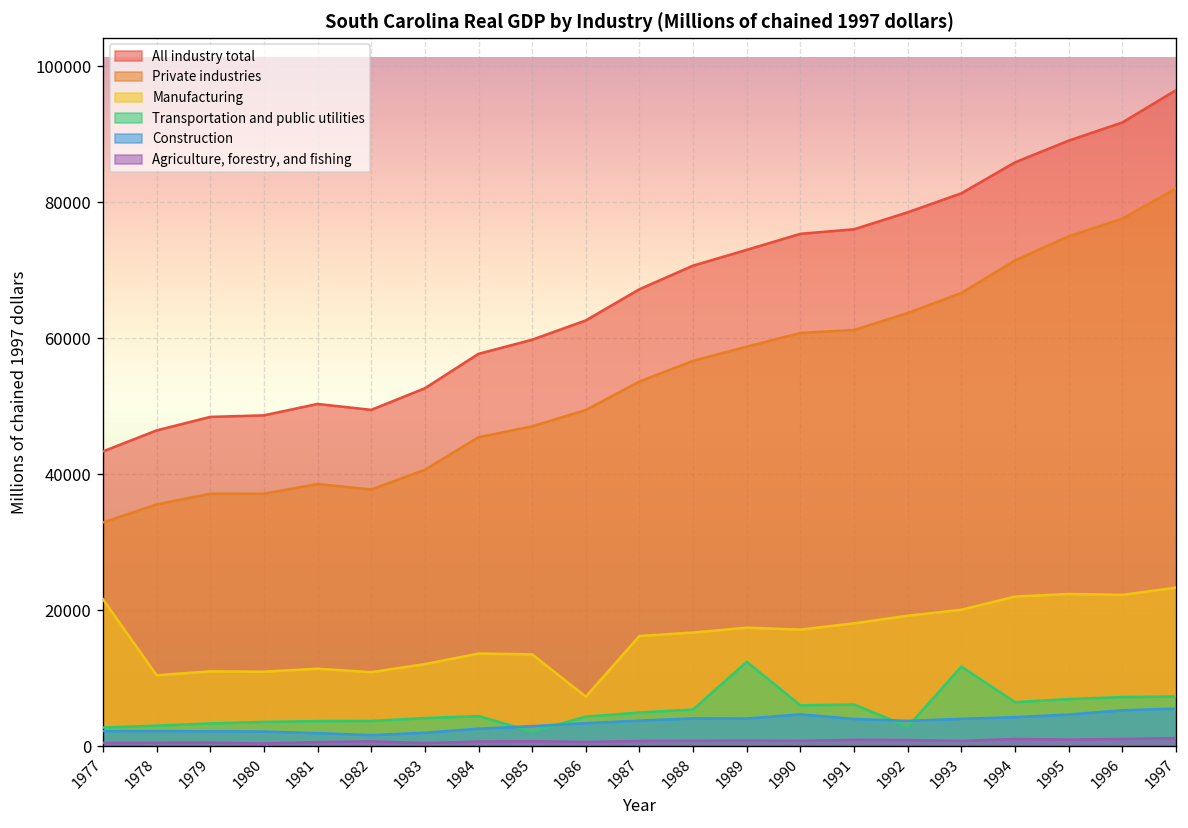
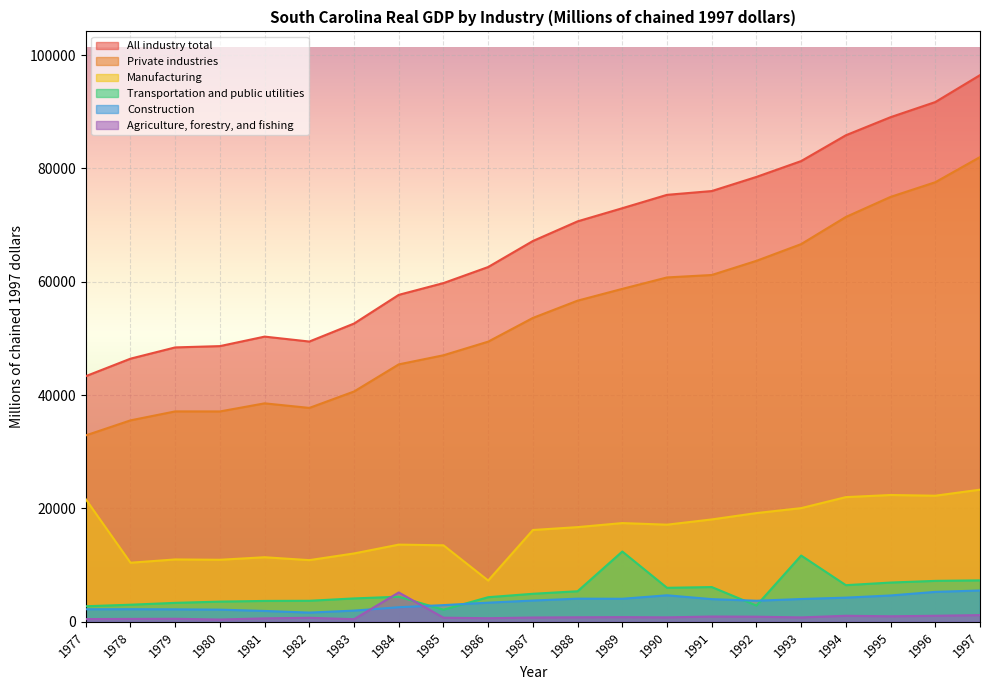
  {
    "Manufacturing": {
      "1977": 22000,
      "1978": 10000,
      "1979": 11000,
      "1980": 11000,
      "1981": 11000,
      "1982": 11000,
      "1983": 12000,
      "1984": 14000,
      "1985": 14000,
      "1986": 7000,
      "1987": 16000,
      "1988": 17000,
      "1989": 17000,
      "1990": 17000,
      "1991": 18000,
      "1992": 19000,
      "1993": 20000,
      "1994": 22000,
      "1995": 22000,
      "1996": 22000,
      "1997": 23000
    },
    "Transportation and public utilities": {
      "1977": 3000,
      "1978": 3000,
      "1979": 3000,
      "1980": 4000,
      "1981": 4000,
      "1982": 4000,
      "1983": 4000,
      "1984": 4000,
      "1985": 2000,
      "1986": 4000,
      "1987": 5000,
      "1988": 5000,
      "1989": 12000,
      "1990": 6000,
      "1991": 6000,
      "1992": 3000,
      "1993": 12000,
      "1994": 6000,
      "1995": 7000,
      "1996": 7000,
      "1997": 7000
    },
    "Construction": {
      "1977": 2000,
      "1978": 2000,
      "1979": 2000,
      "1980": 2000,
      "1981": 2000,
      "1982": 2000,
      "1983": 2000,
      "1984": 3000,
      "1985": 3000,
      "1986": 3000,
      "1987": 4000,
      "1988": 4000,
      "1989": 4000,
      "1990": 5000,
      "1991": 4000,
      "1992": 4000,
      "1993": 4000,
      "1994": 4000,
      "1995": 5000,
      "1996": 5000,
      "1997": 6000
    },
    "Agriculture, forestry, and fishing": {
      "1977": 0,
      "1978": 1000,
      "1979": 1000,
      "1980": 0,
      "1981": 1000,
      "1982": 1000,
      "1983": 0,
-     "1984": 1000,
+     "1984": 5000,
      "1985": 1000,
      "1986": 1000,
      "1987": 1000,
      "1988": 1000,
      "1989": 1000,
      "1990": 1000,
      "1991": 1000,
      "1992": 1000,
      "1993": 1000,
      "1994": 1000,
      "1995": 1000,
      "1996": 1000,
      "1997": 1000
    }
  }
